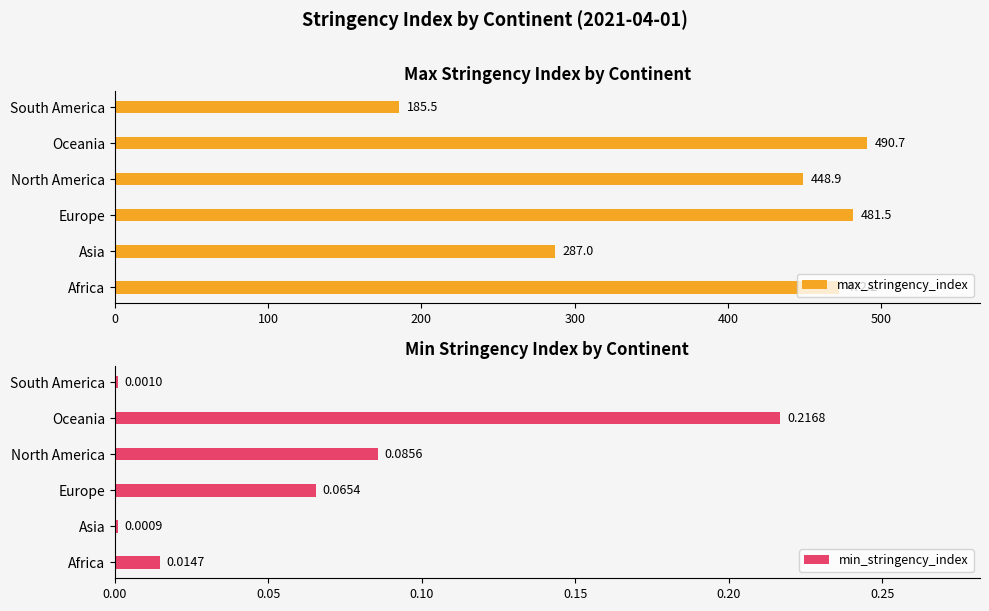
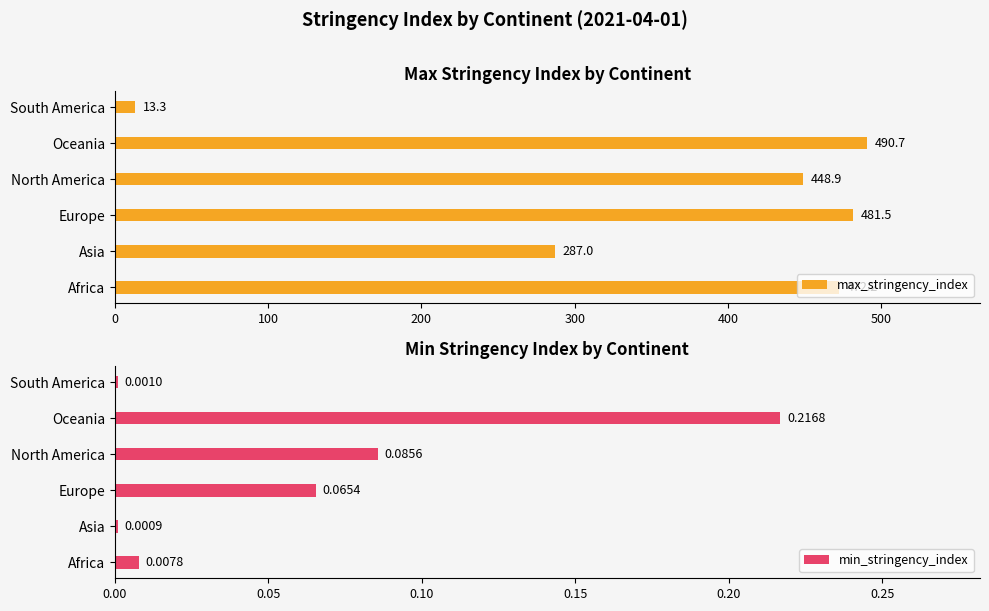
  {
    "Max Stringency Index by Continent": {
-     "South America": 185.5,
+     "South America": 13.3,
      "Oceania": 490.7,
      "North America": 448.9,
      "Europe": 481.5,
      "Asia": 287.0
    },
    "Min Stringency Index by Continent": {
      "South America": 0.0010,
      "Oceania": 0.2168,
      "North America": 0.0856,
      "Europe": 0.0654,
      "Asia": 0.0009,
-     "Africa": 0.0147
+     "Africa": 0.0078
    }
  }
